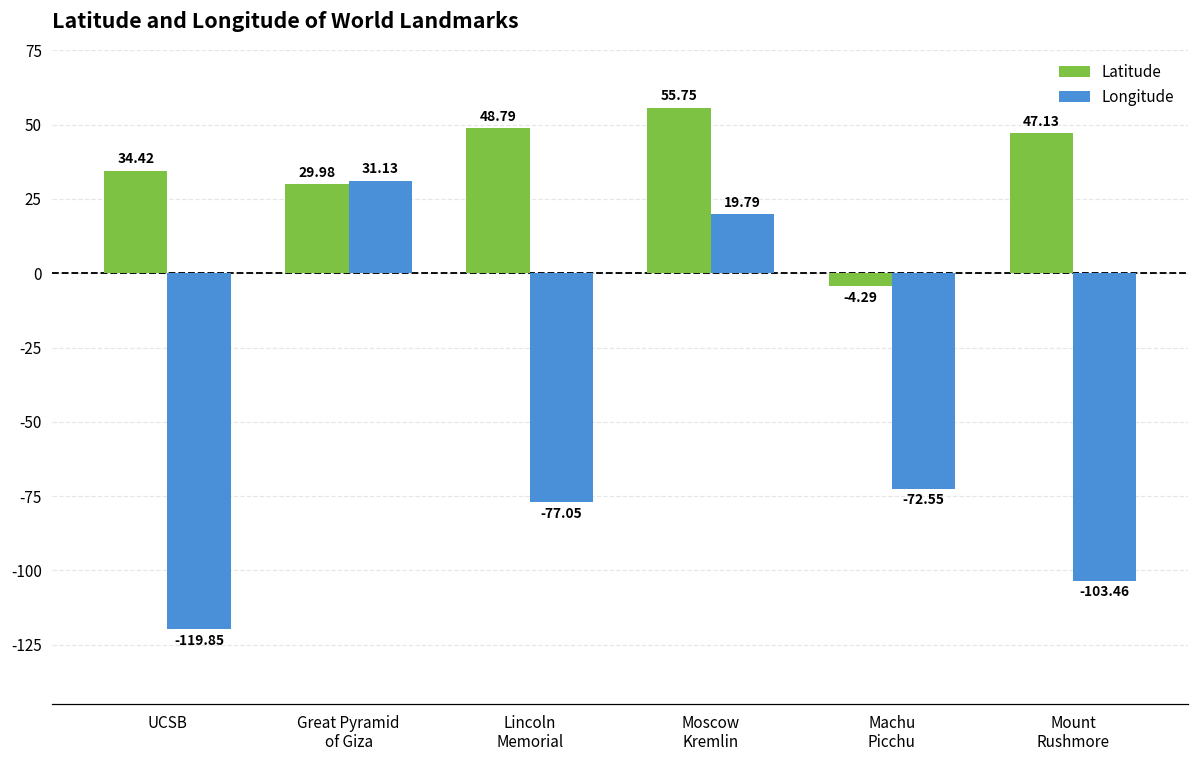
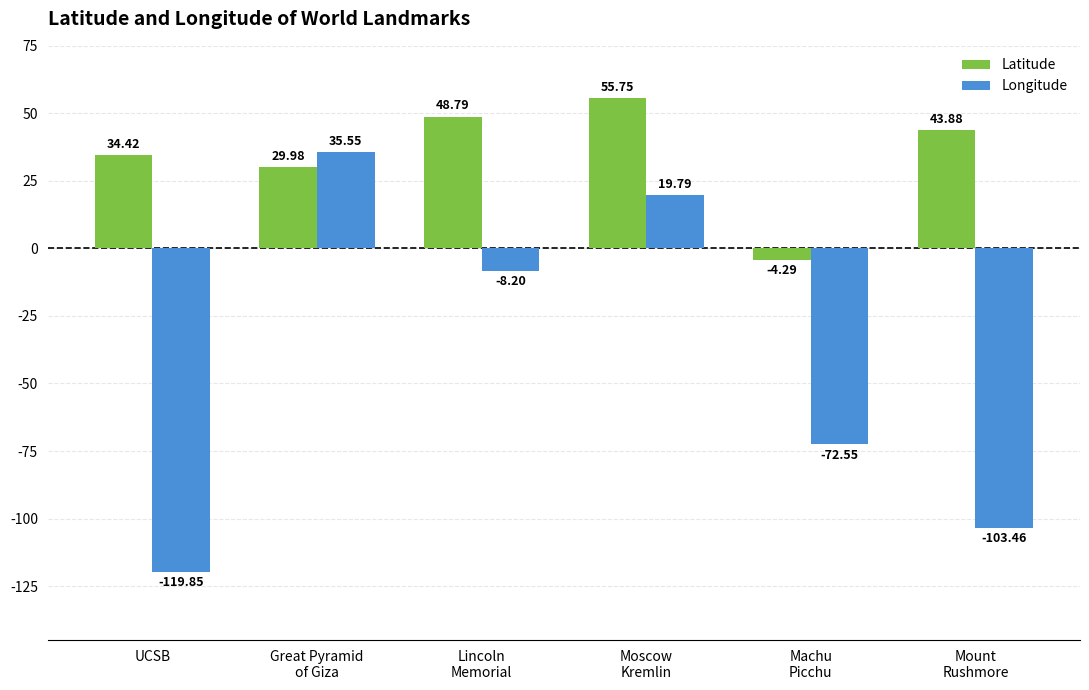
  {
    "Latitude": {
      "UCSB": 34.42,
      "Great Pyramid of Giza": 29.98,
      "Lincoln Memorial": 48.79,
      "Moscow Kremlin": 55.75,
      "Machu Picchu": -4.29,
-     "Mount Rushmore": 47.13
+     "Mount Rushmore": 43.88
    },
    "Longitude": {
      "UCSB": -119.85,
-     "Great Pyramid of Giza": 31.13,
-     "Lincoln Memorial": -77.05,
+     "Great Pyramid of Giza": 35.55,
+     "Lincoln Memorial": -8.20,
      "Moscow Kremlin": 19.79,
      "Machu Picchu": -72.55,
      "Mount Rushmore": -103.46
    }
  }
